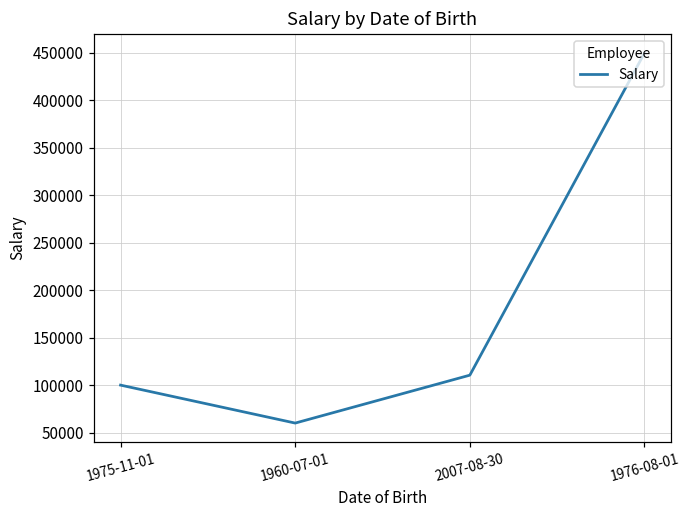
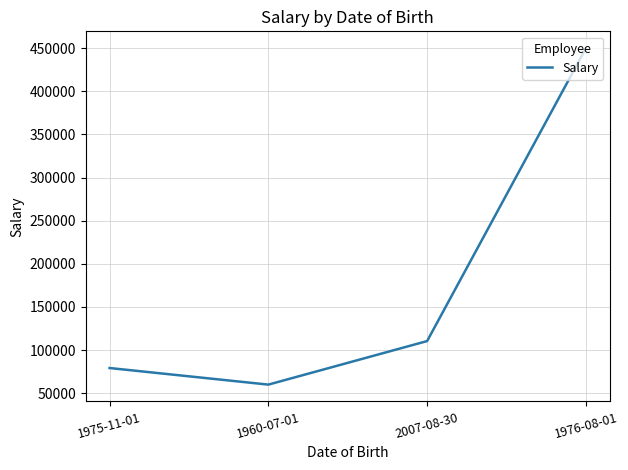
  {
-   "1975-11-01": 100000,
+   "1975-11-01": 80000,
    "1960-07-01": 60000,
    "2007-08-30": 110000
  }
